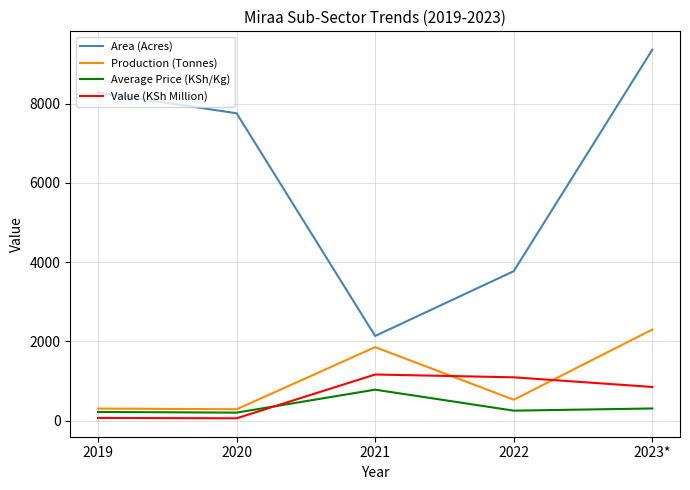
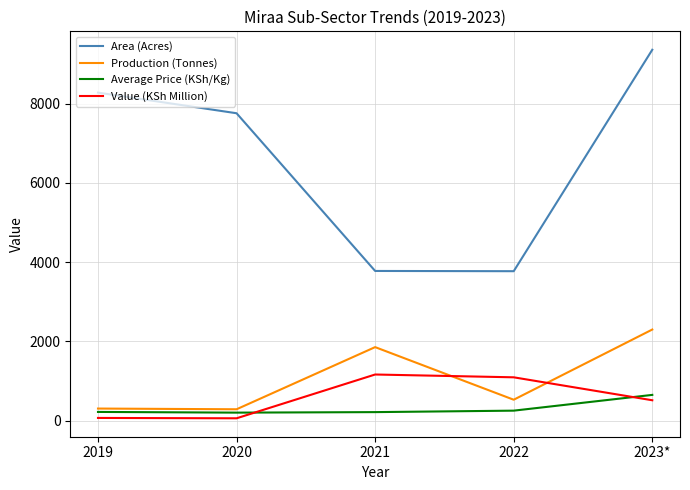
  {
    "Area (Acres)": {
      "2020": 7800,
-     "2021": 2100,
+     "2021": 3800,
      "2022": 3800,
      "2023*": 9400
    },
    "Production (Tonnes)": {
      "2019": 300,
      "2020": 300,
      "2021": 1900,
      "2022": 500,
      "2023*": 2300
    },
    "Average Price (KSh/Kg)": {
      "2019": 200,
      "2020": 200,
-     "2021": 800,
+     "2021": 200,
      "2022": 300,
-     "2023*": 300
+     "2023*": 600
    },
    "Value (KSh Million)": {
      "2019": 100,
      "2020": 100,
      "2021": 1200,
      "2022": 1100,
-     "2023*": 800
+     "2023*": 500
    }
  }
